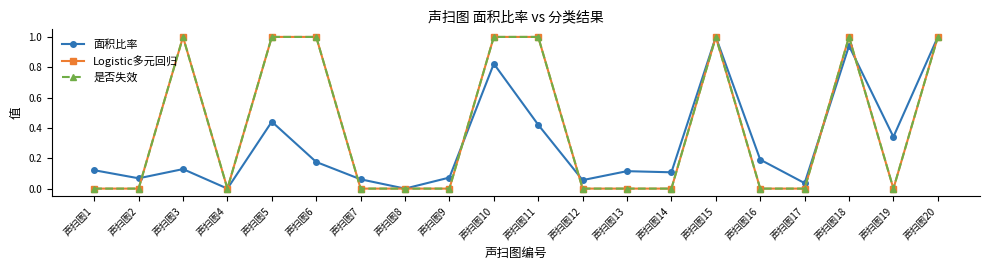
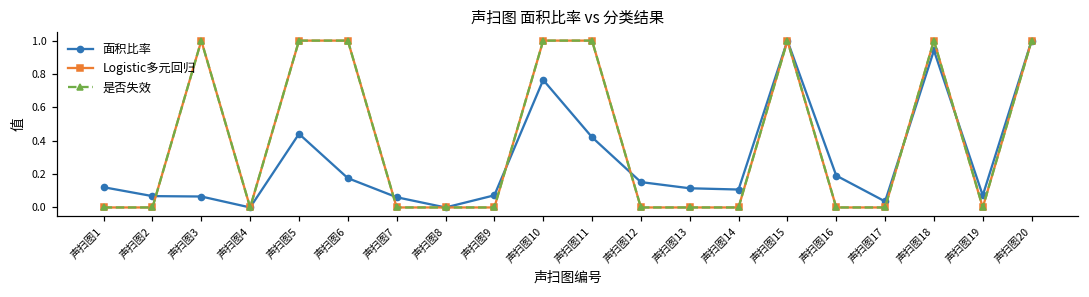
  {
    "面积比率": {
      "声扫图1": 0.12,
      "声扫图2": 0.07,
-     "声扫图3": 0.13,
+     "声扫图3": 0.07,
      "声扫图5": 0.44,
      "声扫图6": 0.18,
      "声扫图7": 0.06,
      "声扫图9": 0.07,
-     "声扫图10": 0.82,
+     "声扫图10": 0.76,
      "声扫图11": 0.42,
-     "声扫图12": 0.06,
+     "声扫图12": 0.15,
      "声扫图13": 0.12,
      "声扫图14": 0.11,
      "声扫图16": 0.19,
      "声扫图17": 0.04,
      "声扫图18": 0.94,
-     "声扫图19": 0.34
+     "声扫图19": 0.07
    },
    "是否失效": {
      "声扫图1": 0.00,
      "声扫图2": 0.00,
      "声扫图3": 1.00,
      "声扫图5": 1.00,
      "声扫图6": 1.00,
      "声扫图7": 0.00,
      "声扫图9": 0.00,
      "声扫图10": 1.00,
      "声扫图11": 1.00,
      "声扫图12": 0.00,
      "声扫图13": 0.00,
      "声扫图14": 0.00,
      "声扫图16": 0.00,
      "声扫图17": 0.00,
      "声扫图18": 1.00,
      "声扫图19": 0.00
    }
  }
